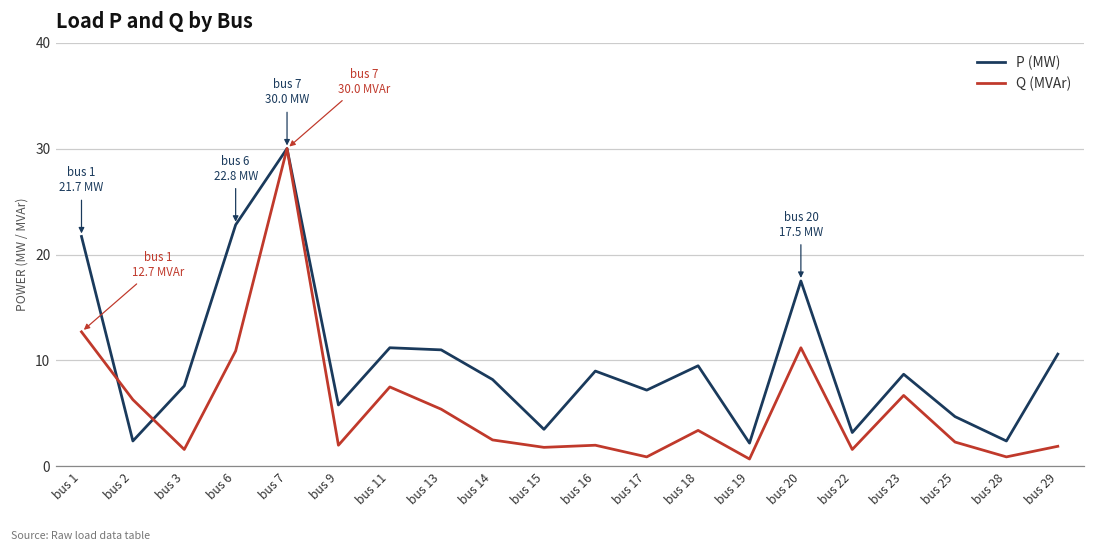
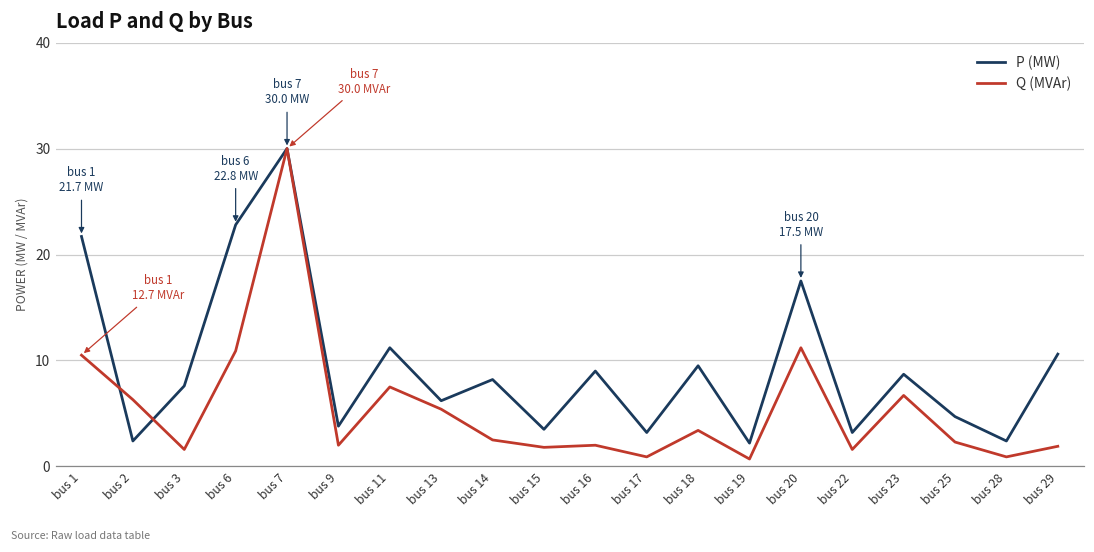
  {
    "P (MW)": {
      "bus 2": 2,
      "bus 3": 8,
-     "bus 9": 6,
+     "bus 9": 4,
      "bus 11": 11,
-     "bus 13": 11,
+     "bus 13": 6,
      "bus 14": 8,
      "bus 15": 4,
      "bus 16": 9,
-     "bus 17": 7,
+     "bus 17": 3,
      "bus 18": 10,
      "bus 19": 2,
      "bus 22": 3,
      "bus 23": 9,
      "bus 25": 5,
      "bus 28": 2,
      "bus 29": 11
    },
    "Q (MVAr)": {
-     "bus 1": 13,
+     "bus 1": 11,
      "bus 2": 6,
      "bus 3": 2,
      "bus 6": 11,
      "bus 9": 2,
      "bus 11": 8,
      "bus 13": 5,
      "bus 14": 3,
      "bus 15": 2,
      "bus 16": 2,
      "bus 17": 1,
      "bus 18": 3,
      "bus 19": 1,
      "bus 20": 11,
      "bus 22": 2,
      "bus 23": 7,
      "bus 25": 2,
      "bus 28": 1,
      "bus 29": 2
    }
  }
